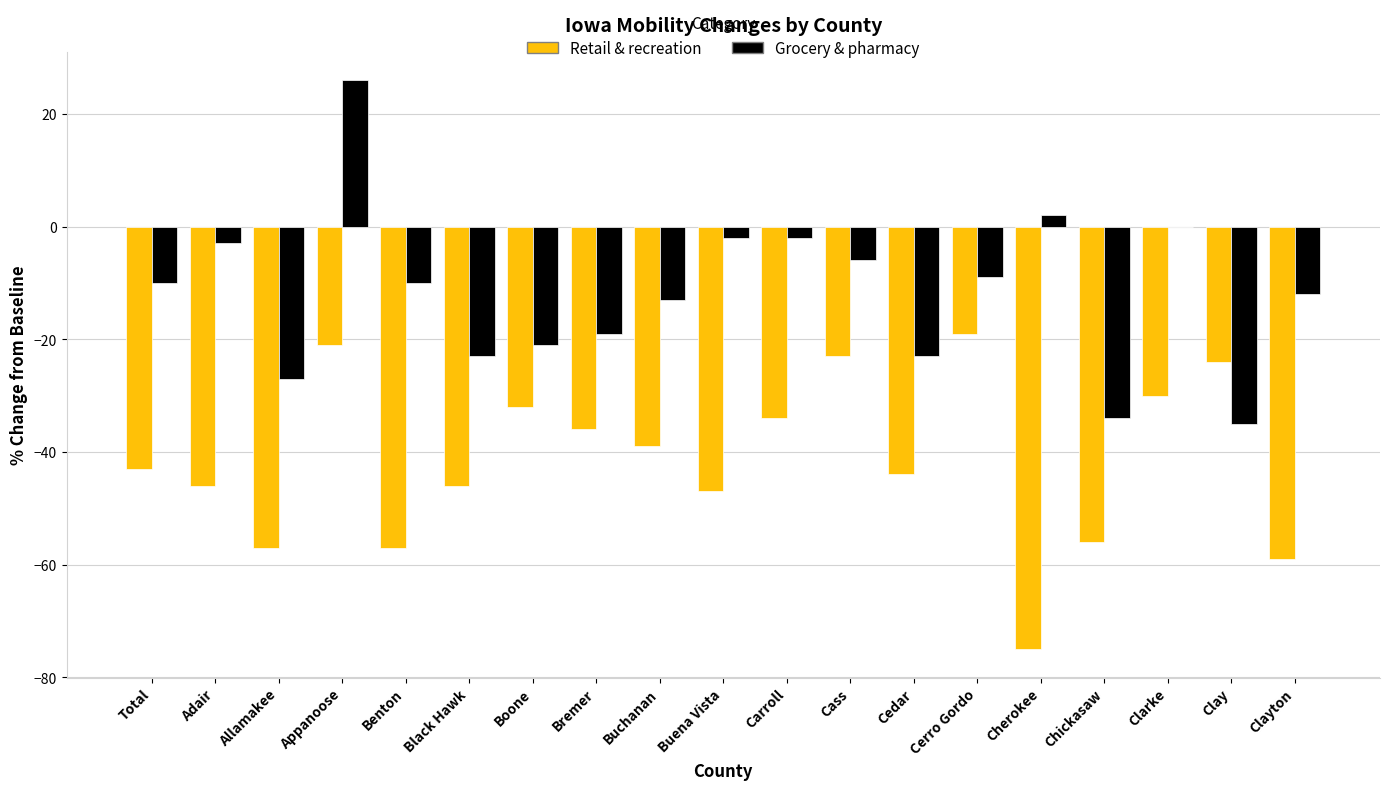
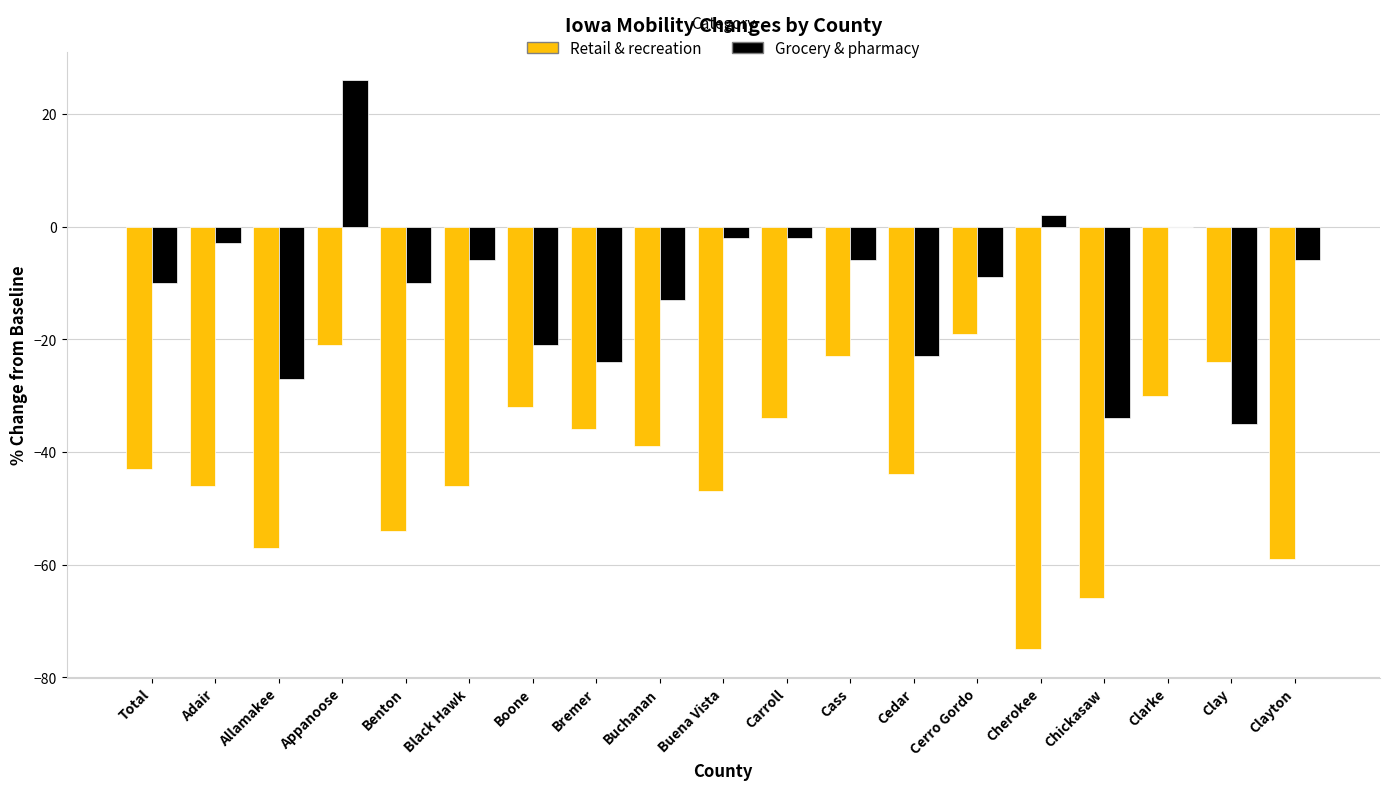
  {
    "Retail & recreation": {
      "Total": -43,
      "Adair": -46,
      "Allamakee": -57,
      "Appanoose": -21,
-     "Benton": -57,
+     "Benton": -54,
      "Black Hawk": -46,
      "Boone": -32,
      "Bremer": -36,
      "Buchanan": -39,
      "Buena Vista": -47,
      "Carroll": -34,
      "Cass": -23,
      "Cedar": -44,
      "Cerro Gordo": -19,
      "Cherokee": -75,
-     "Chickasaw": -56,
+     "Chickasaw": -66,
      "Clarke": -30,
      "Clay": -24,
      "Clayton": -59
    },
    "Grocery & pharmacy": {
      "Total": -10,
      "Adair": -3,
      "Allamakee": -27,
      "Appanoose": 26,
      "Benton": -10,
-     "Black Hawk": -23,
+     "Black Hawk": -6,
      "Boone": -21,
-     "Bremer": -19,
+     "Bremer": -24,
      "Buchanan": -13,
      "Buena Vista": -2,
      "Carroll": -2,
      "Cass": -6,
      "Cedar": -23,
      "Cerro Gordo": -9,
      "Cherokee": 2,
      "Chickasaw": -34,
      "Clarke": 0,
      "Clay": -35,
-     "Clayton": -12
+     "Clayton": -6
    }
  }
